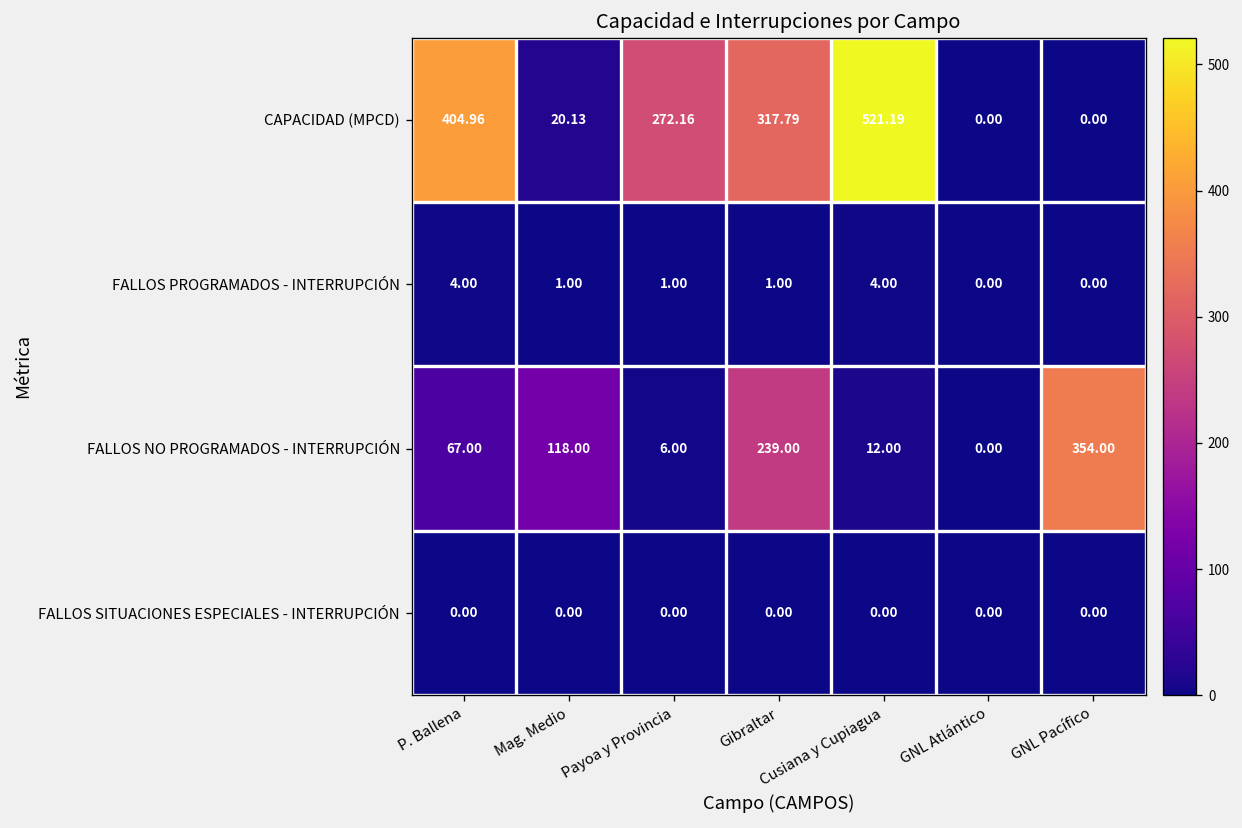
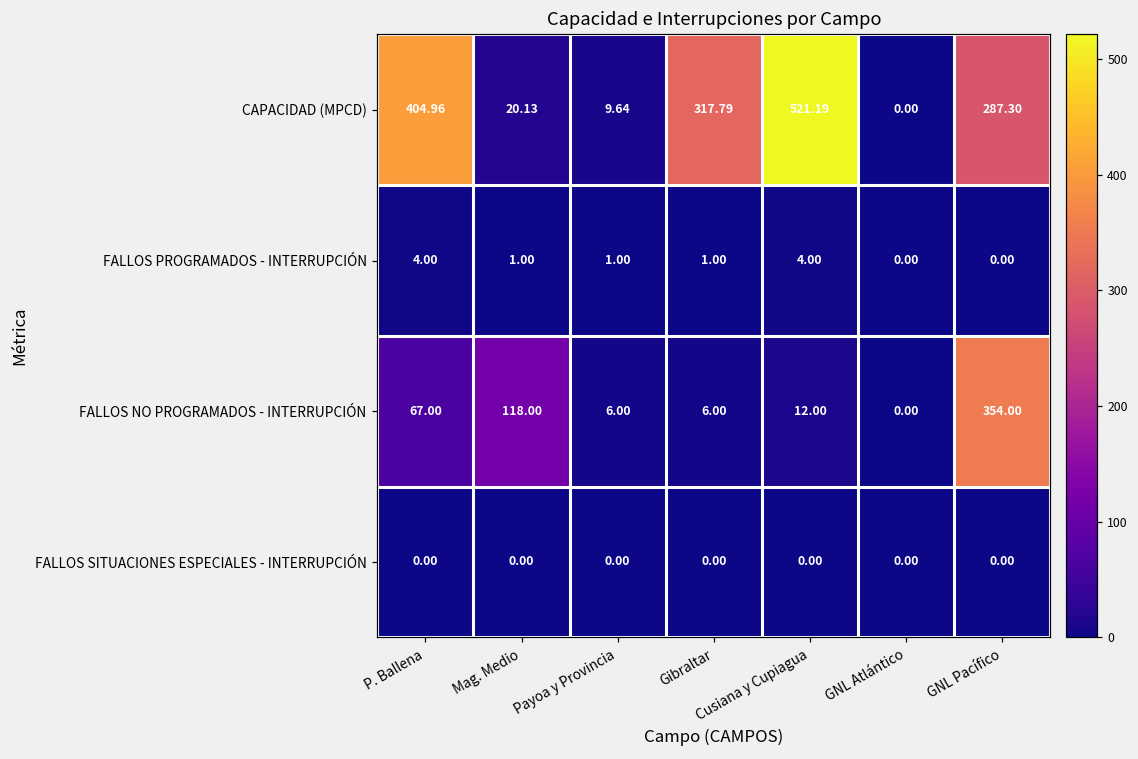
  {
    "CAPACIDAD (MPCD)": {
      "P. Ballena": 404.96,
      "Mag. Medio": 20.13,
-     "Payoa y Provincia": 272.16,
+     "Payoa y Provincia": 9.64,
      "Gibraltar": 317.79,
      "Cusiana y Cupiagua": 521.19,
      "GNL Atlántico": 0.00,
-     "GNL Pacífico": 0.00
+     "GNL Pacífico": 287.30
    },
    "FALLOS PROGRAMADOS - INTERRUPCIÓN": {
      "P. Ballena": 4.00,
      "Mag. Medio": 1.00,
      "Payoa y Provincia": 1.00,
      "Gibraltar": 1.00,
      "Cusiana y Cupiagua": 4.00,
      "GNL Atlántico": 0.00,
      "GNL Pacífico": 0.00
    },
    "FALLOS NO PROGRAMADOS - INTERRUPCIÓN": {
      "P. Ballena": 67.00,
      "Mag. Medio": 118.00,
      "Payoa y Provincia": 6.00,
-     "Gibraltar": 239.00,
+     "Gibraltar": 6.00,
      "Cusiana y Cupiagua": 12.00,
      "GNL Atlántico": 0.00,
      "GNL Pacífico": 354.00
    },
    "FALLOS SITUACIONES ESPECIALES - INTERRUPCIÓN": {
      "P. Ballena": 0.00,
      "Mag. Medio": 0.00,
      "Payoa y Provincia": 0.00,
      "Gibraltar": 0.00,
      "Cusiana y Cupiagua": 0.00,
      "GNL Atlántico": 0.00,
      "GNL Pacífico": 0.00
    }
  }
